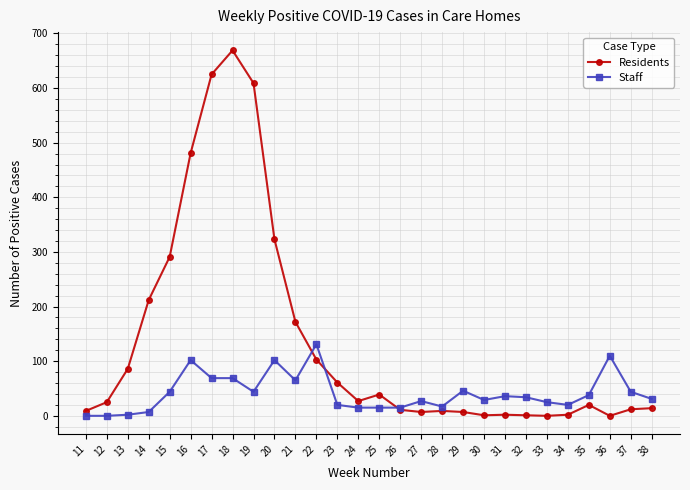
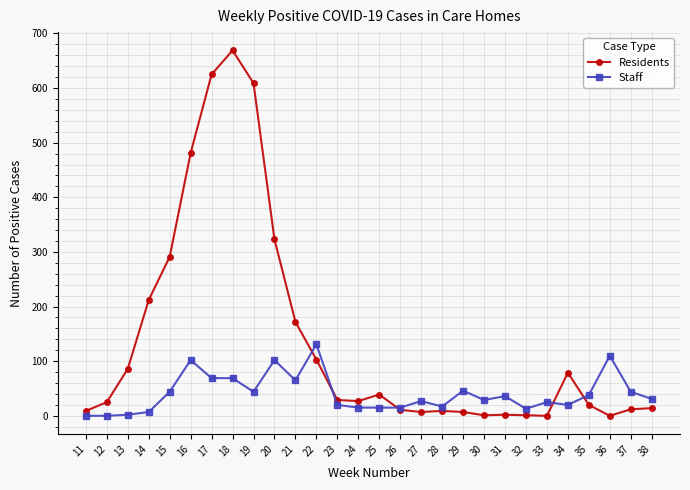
  {
    "Residents": {
      "11": 10,
      "12": 30,
      "13": 90,
      "14": 210,
      "15": 290,
      "16": 480,
      "17": 630,
      "18": 670,
      "19": 610,
      "20": 320,
      "21": 170,
      "22": 100,
-     "23": 60,
+     "23": 30,
      "24": 30,
      "25": 40,
      "27": 10,
      "28": 10,
      "29": 10,
      "30": 0,
      "31": 0,
      "32": 0,
      "33": 0,
-     "34": 0,
+     "34": 80,
      "35": 20,
      "36": 0,
      "37": 10,
      "38": 10
    },
    "Staff": {
      "11": 0,
      "12": 0,
      "13": 0,
      "14": 10,
      "15": 40,
      "16": 100,
      "17": 70,
      "18": 70,
      "19": 40,
      "20": 100,
      "21": 70,
      "22": 130,
      "23": 20,
      "24": 20,
      "25": 20,
      "27": 30,
      "28": 20,
      "29": 50,
      "30": 30,
      "31": 40,
-     "32": 30,
+     "32": 10,
      "33": 30,
      "34": 20,
      "35": 40,
      "36": 110,
      "37": 40,
      "38": 30
    }
  }
